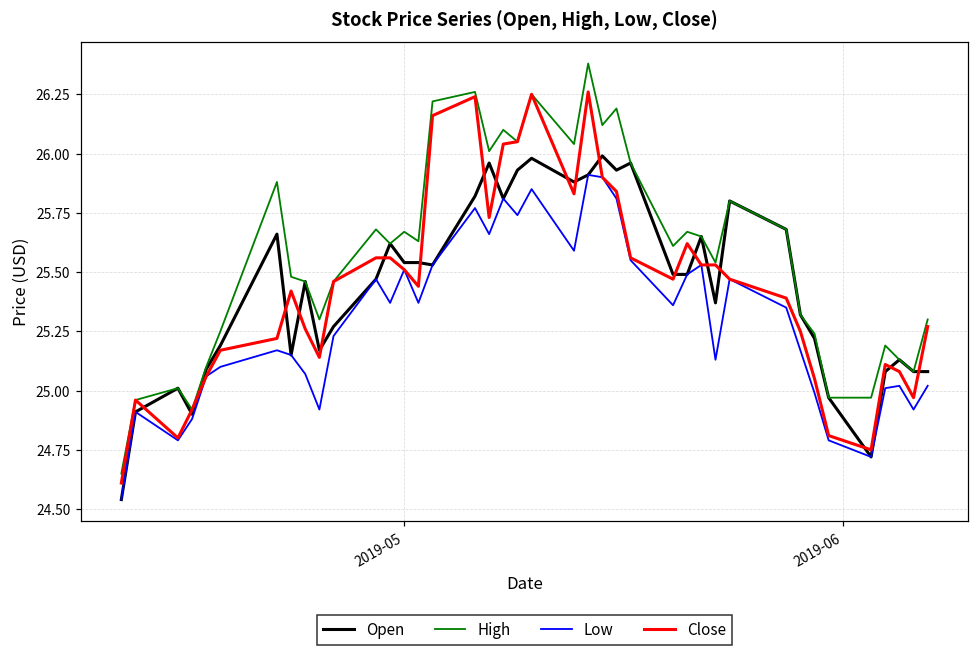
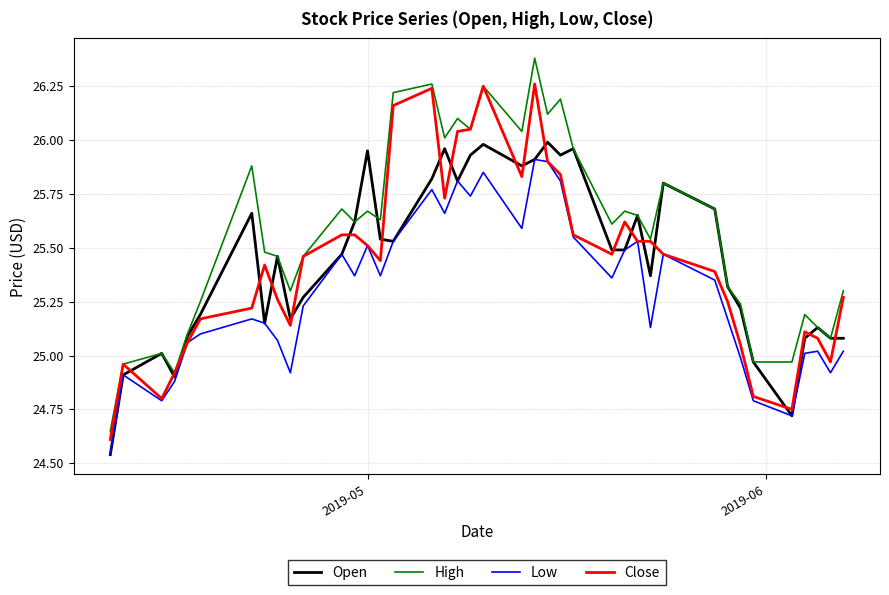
  {
    "Open": {
-     "2019-05": 25.54
+     "2019-05": 25.95
    },
    "High": {
      "2019-05": 25.67
    }
  }
